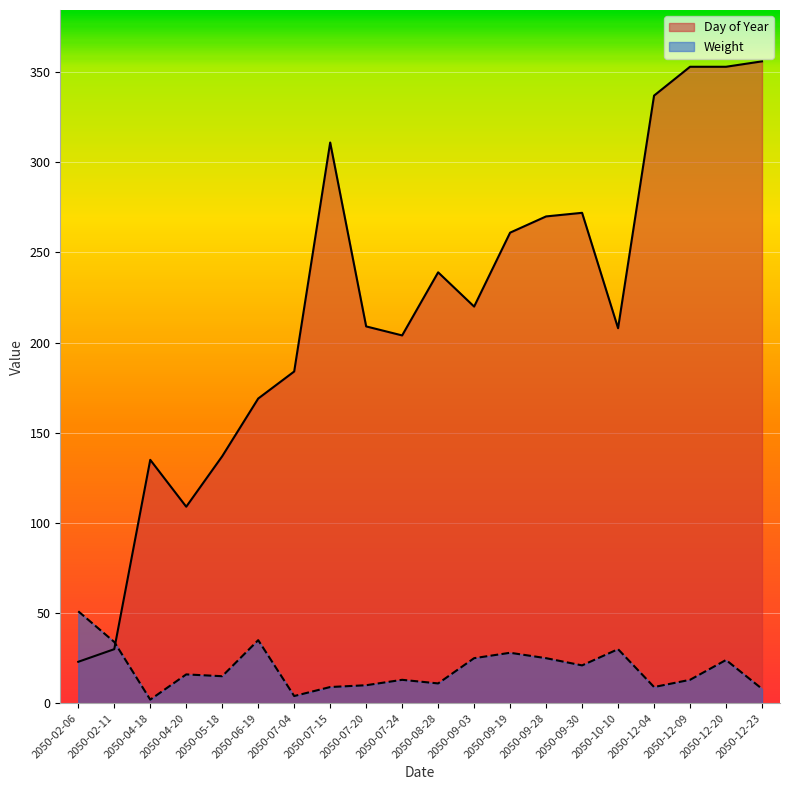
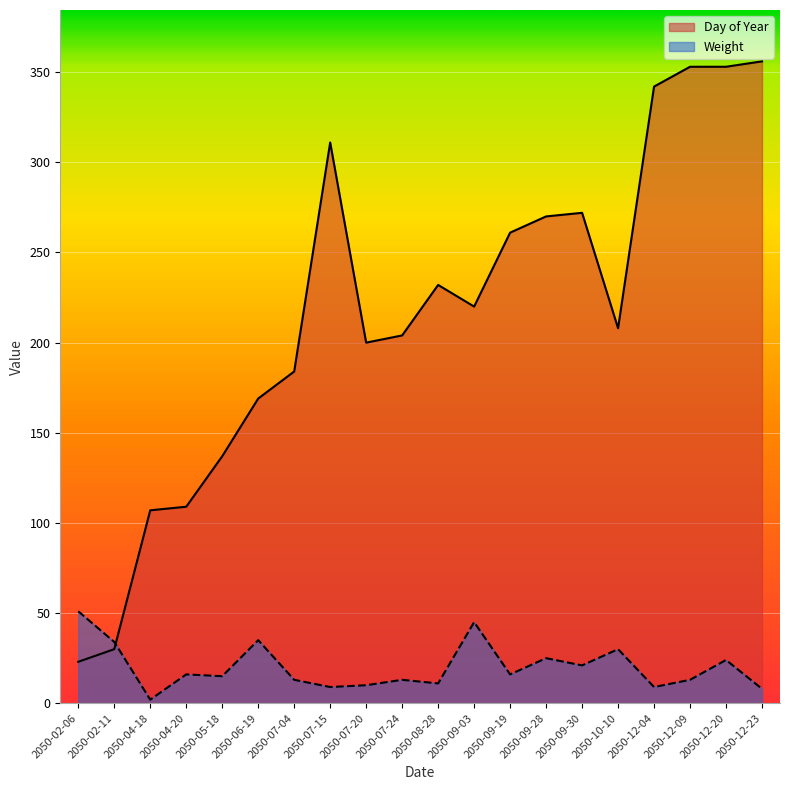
  {
    "Day of Year": {
      "2050-02-06": 23,
      "2050-02-11": 30,
-     "2050-04-18": 135,
+     "2050-04-18": 107,
      "2050-04-20": 109,
      "2050-05-18": 137,
      "2050-06-19": 169,
      "2050-07-04": 184,
      "2050-07-15": 311,
-     "2050-07-20": 209,
+     "2050-07-20": 200,
      "2050-07-24": 204,
-     "2050-08-28": 239,
+     "2050-08-28": 232,
      "2050-09-03": 220,
      "2050-09-19": 261,
      "2050-09-28": 270,
      "2050-09-30": 272,
      "2050-10-10": 208,
-     "2050-12-04": 337,
+     "2050-12-04": 342,
      "2050-12-09": 353,
      "2050-12-20": 353,
      "2050-12-23": 356
    },
    "Weight": {
      "2050-02-06": 51,
      "2050-02-11": 34,
      "2050-04-18": 2,
      "2050-04-20": 16,
      "2050-05-18": 15,
      "2050-06-19": 35,
-     "2050-07-04": 4,
+     "2050-07-04": 13,
      "2050-07-15": 9,
      "2050-07-20": 10,
      "2050-07-24": 13,
      "2050-08-28": 11,
-     "2050-09-03": 25,
-     "2050-09-19": 28,
+     "2050-09-03": 45,
+     "2050-09-19": 16,
      "2050-09-28": 25,
      "2050-09-30": 21,
      "2050-10-10": 30,
      "2050-12-04": 9,
      "2050-12-09": 13,
      "2050-12-20": 24,
      "2050-12-23": 8
    }
  }
